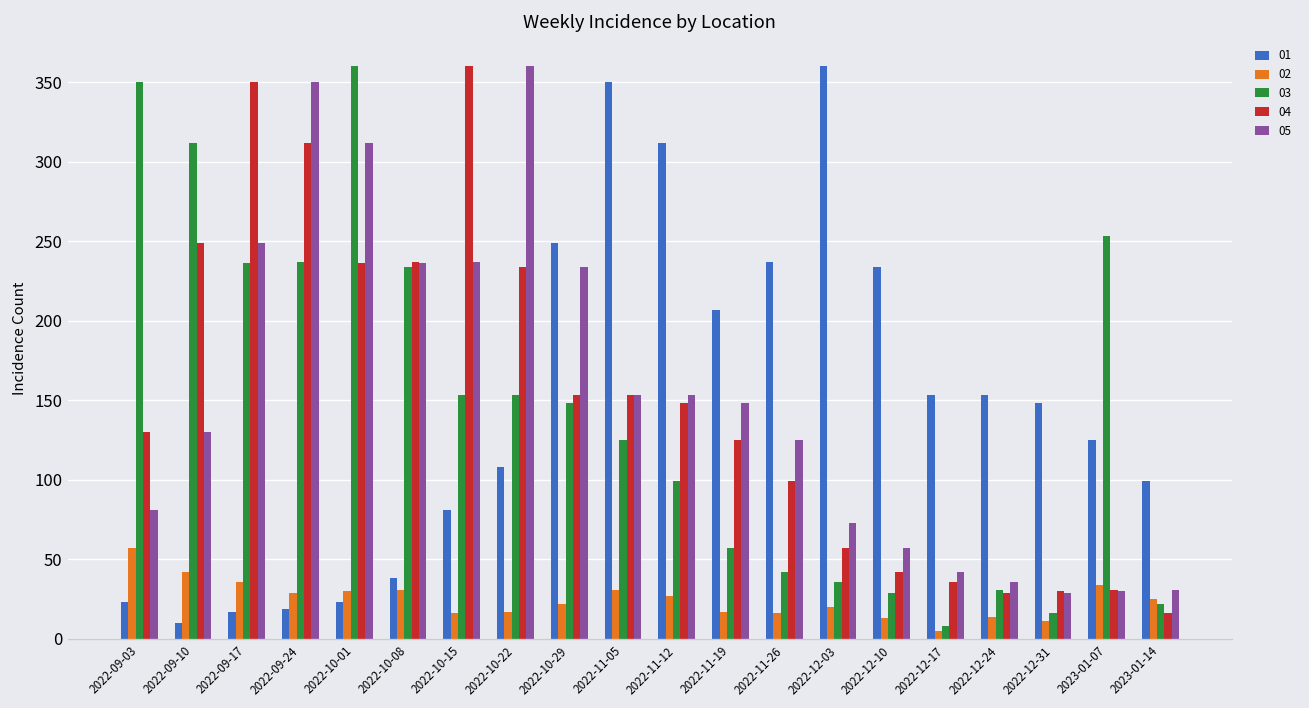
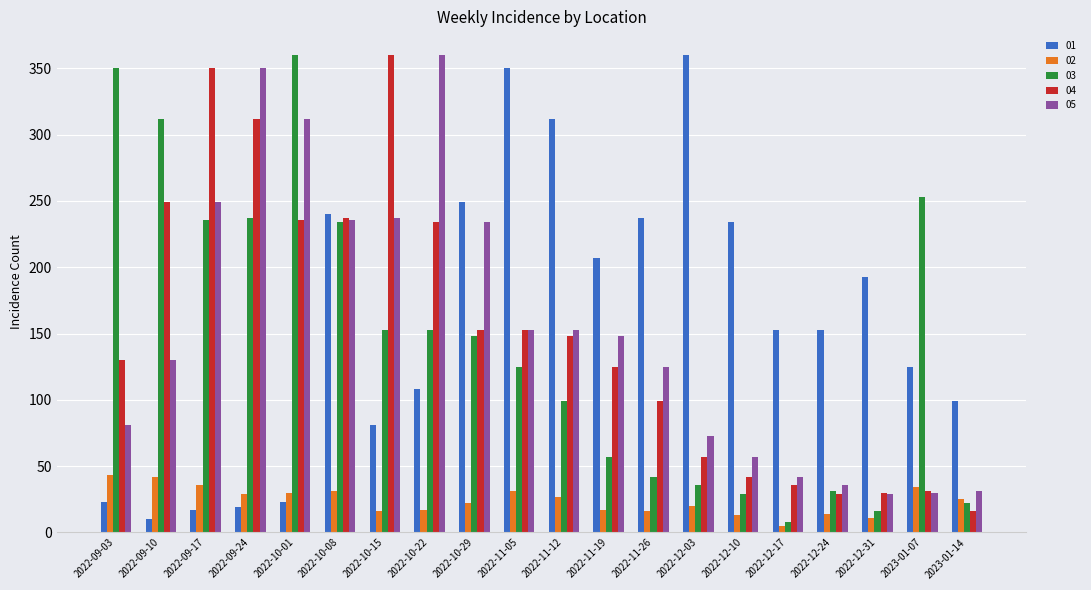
  {
    "01": {
      "2022-09-03": 23,
      "2022-09-10": 10,
      "2022-09-17": 17,
      "2022-09-24": 19,
      "2022-10-01": 23,
-     "2022-10-08": 38,
+     "2022-10-08": 240,
      "2022-10-15": 81,
      "2022-10-22": 108,
      "2022-10-29": 249,
      "2022-11-05": 350,
      "2022-11-12": 312,
      "2022-11-19": 207,
      "2022-11-26": 237,
      "2022-12-03": 360,
      "2022-12-10": 234,
      "2022-12-17": 153,
      "2022-12-24": 153,
-     "2022-12-31": 148,
+     "2022-12-31": 193,
      "2023-01-07": 125,
      "2023-01-14": 99
    },
    "02": {
-     "2022-09-03": 57,
+     "2022-09-03": 43,
      "2022-09-10": 42,
      "2022-09-17": 36,
      "2022-09-24": 29,
      "2022-10-01": 30,
      "2022-10-08": 31,
      "2022-10-15": 16,
      "2022-10-22": 17,
      "2022-10-29": 22,
      "2022-11-05": 31,
      "2022-11-12": 27,
      "2022-11-19": 17,
      "2022-11-26": 16,
      "2022-12-03": 20,
      "2022-12-10": 13,
      "2022-12-17": 5,
      "2022-12-24": 14,
      "2022-12-31": 11,
      "2023-01-07": 34,
      "2023-01-14": 25
    },
    "03": {
      "2022-09-03": 350,
      "2022-09-10": 312,
      "2022-09-17": 236,
      "2022-09-24": 237,
      "2022-10-01": 360,
      "2022-10-08": 234,
      "2022-10-15": 153,
      "2022-10-22": 153,
      "2022-10-29": 148,
      "2022-11-05": 125,
      "2022-11-12": 99,
      "2022-11-19": 57,
      "2022-11-26": 42,
      "2022-12-03": 36,
      "2022-12-10": 29,
      "2022-12-17": 8,
      "2022-12-24": 31,
      "2022-12-31": 16,
      "2023-01-07": 253,
      "2023-01-14": 22
    },
    "04": {
      "2022-09-03": 130,
      "2022-09-10": 249,
      "2022-09-17": 350,
      "2022-09-24": 312,
      "2022-10-01": 236,
      "2022-10-08": 237,
      "2022-10-15": 360,
      "2022-10-22": 234,
      "2022-10-29": 153,
      "2022-11-05": 153,
      "2022-11-12": 148,
      "2022-11-19": 125,
      "2022-11-26": 99,
      "2022-12-03": 57,
      "2022-12-10": 42,
      "2022-12-17": 36,
      "2022-12-24": 29,
      "2022-12-31": 30,
      "2023-01-07": 31,
      "2023-01-14": 16
    },
    "05": {
      "2022-09-03": 81,
      "2022-09-10": 130,
      "2022-09-17": 249,
      "2022-09-24": 350,
      "2022-10-01": 312,
      "2022-10-08": 236,
      "2022-10-15": 237,
      "2022-10-22": 360,
      "2022-10-29": 234,
      "2022-11-05": 153,
      "2022-11-12": 153,
      "2022-11-19": 148,
      "2022-11-26": 125,
      "2022-12-03": 73,
      "2022-12-10": 57,
      "2022-12-17": 42,
      "2022-12-24": 36,
      "2022-12-31": 29,
      "2023-01-07": 30,
      "2023-01-14": 31
    }
  }
